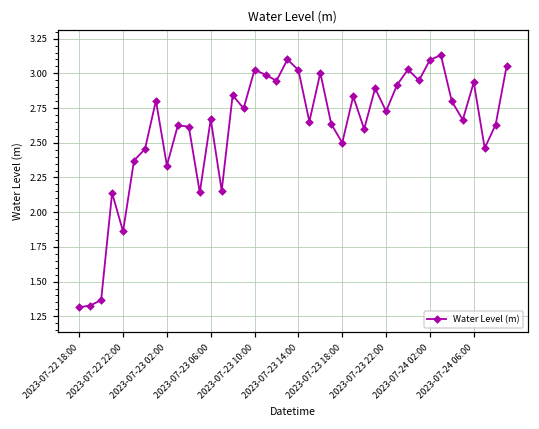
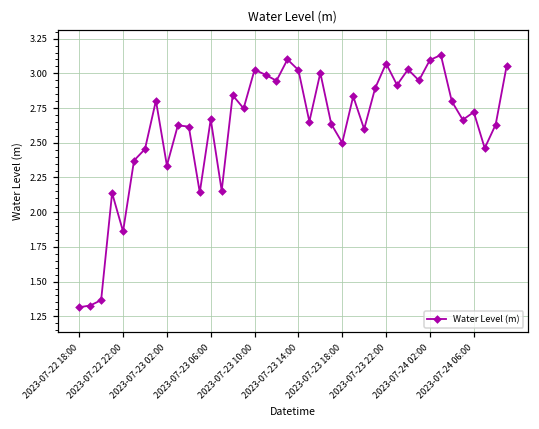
  {
    "2023-07-22 18:00": 1.32,
    "2023-07-22 22:00": 1.86,
    "2023-07-23 02:00": 2.34,
    "2023-07-23 06:00": 2.67,
    "2023-07-23 10:00": 3.03,
    "2023-07-23 14:00": 3.02,
    "2023-07-23 18:00": 2.50,
-   "2023-07-23 22:00": 2.73,
+   "2023-07-23 22:00": 3.07,
    "2023-07-24 02:00": 3.10,
-   "2023-07-24 06:00": 2.94
+   "2023-07-24 06:00": 2.72
  }
